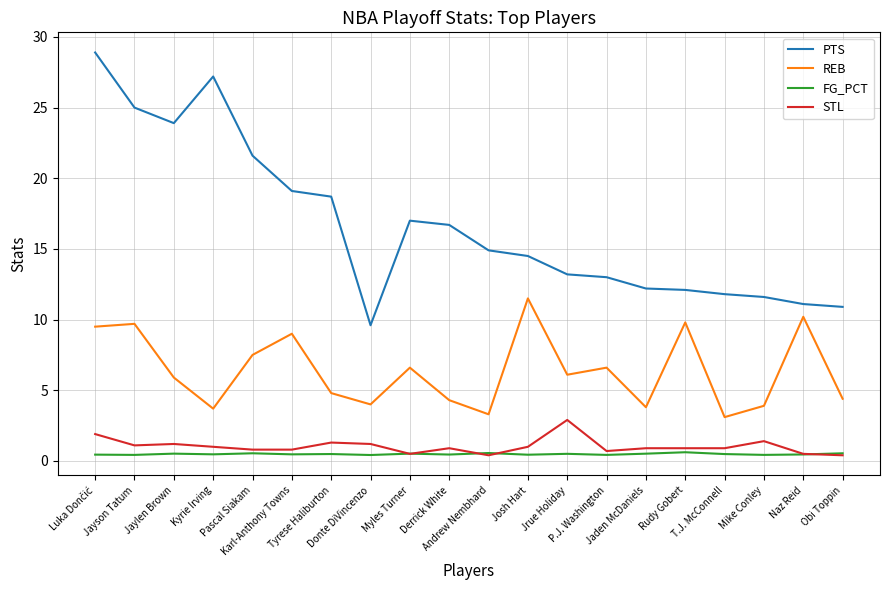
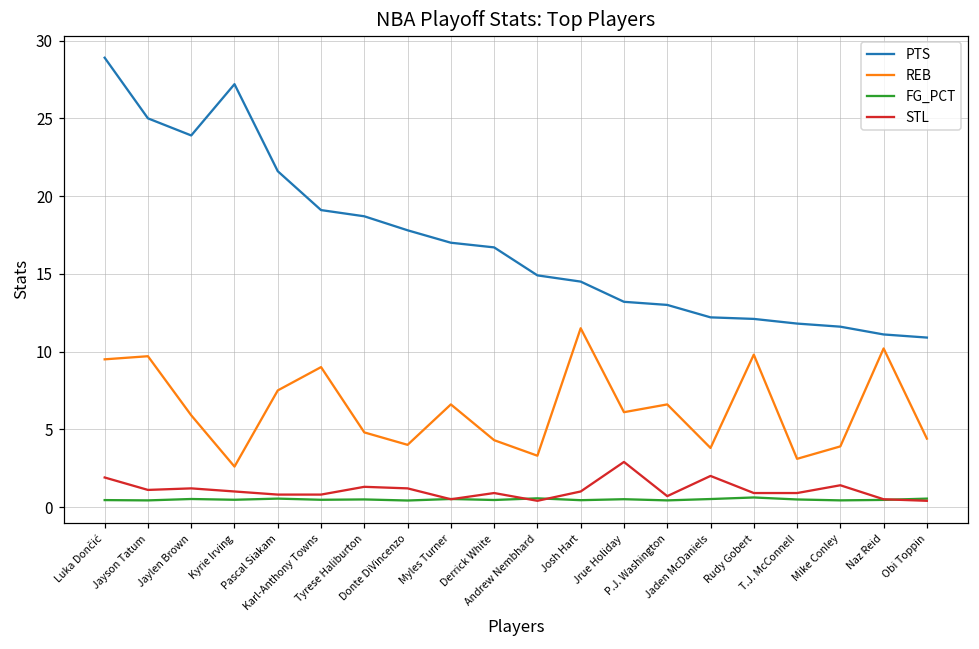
  {
    "PTS": {
      "Luka Dončić": 28.9,
      "Jayson Tatum": 25.0,
      "Jaylen Brown": 23.9,
      "Kyrie Irving": 27.2,
      "Pascal Siakam": 21.6,
      "Karl-Anthony Towns": 19.1,
      "Tyrese Haliburton": 18.7,
-     "Donte DiVincenzo": 9.6,
+     "Donte DiVincenzo": 17.8,
      "Myles Turner": 17.0,
      "Derrick White": 16.7,
      "Andrew Nembhard": 14.9,
      "Josh Hart": 14.5,
      "Jrue Holiday": 13.2,
      "P.J. Washington": 13.0,
      "Jaden McDaniels": 12.2,
      "Rudy Gobert": 12.1,
      "T.J. McConnell": 11.8,
      "Mike Conley": 11.6,
      "Naz Reid": 11.1,
      "Obi Toppin": 10.9
    },
    "REB": {
      "Luka Dončić": 9.5,
      "Jayson Tatum": 9.7,
      "Jaylen Brown": 5.9,
-     "Kyrie Irving": 3.7,
+     "Kyrie Irving": 2.6,
      "Pascal Siakam": 7.5,
      "Karl-Anthony Towns": 9.0,
      "Tyrese Haliburton": 4.8,
      "Donte DiVincenzo": 4.0,
      "Myles Turner": 6.6,
      "Derrick White": 4.3,
      "Andrew Nembhard": 3.3,
      "Josh Hart": 11.5,
      "Jrue Holiday": 6.1,
      "P.J. Washington": 6.6,
      "Jaden McDaniels": 3.8,
      "Rudy Gobert": 9.8,
      "T.J. McConnell": 3.1,
      "Mike Conley": 3.9,
      "Naz Reid": 10.2,
      "Obi Toppin": 4.4
    },
    "FG_PCT": {
      "Luka Dončić": 0.4,
      "Jayson Tatum": 0.4,
      "Jaylen Brown": 0.5,
      "Kyrie Irving": 0.5,
      "Pascal Siakam": 0.5,
      "Karl-Anthony Towns": 0.5,
      "Tyrese Haliburton": 0.5,
      "Donte DiVincenzo": 0.4,
      "Derrick White": 0.5,
      "Josh Hart": 0.4,
      "Jrue Holiday": 0.5,
      "P.J. Washington": 0.4,
      "Jaden McDaniels": 0.5,
      "Rudy Gobert": 0.6,
      "T.J. McConnell": 0.5,
      "Mike Conley": 0.4
    },
    "STL": {
      "Luka Dončić": 1.9,
      "Jayson Tatum": 1.1,
      "Jaylen Brown": 1.2,
      "Kyrie Irving": 1.0,
      "Pascal Siakam": 0.8,
      "Karl-Anthony Towns": 0.8,
      "Tyrese Haliburton": 1.3,
      "Donte DiVincenzo": 1.2,
      "Derrick White": 0.9,
      "Josh Hart": 1.0,
      "Jrue Holiday": 2.9,
      "P.J. Washington": 0.7,
-     "Jaden McDaniels": 0.9,
+     "Jaden McDaniels": 2.0,
      "Rudy Gobert": 0.9,
      "T.J. McConnell": 0.9,
      "Mike Conley": 1.4
    }
  }
